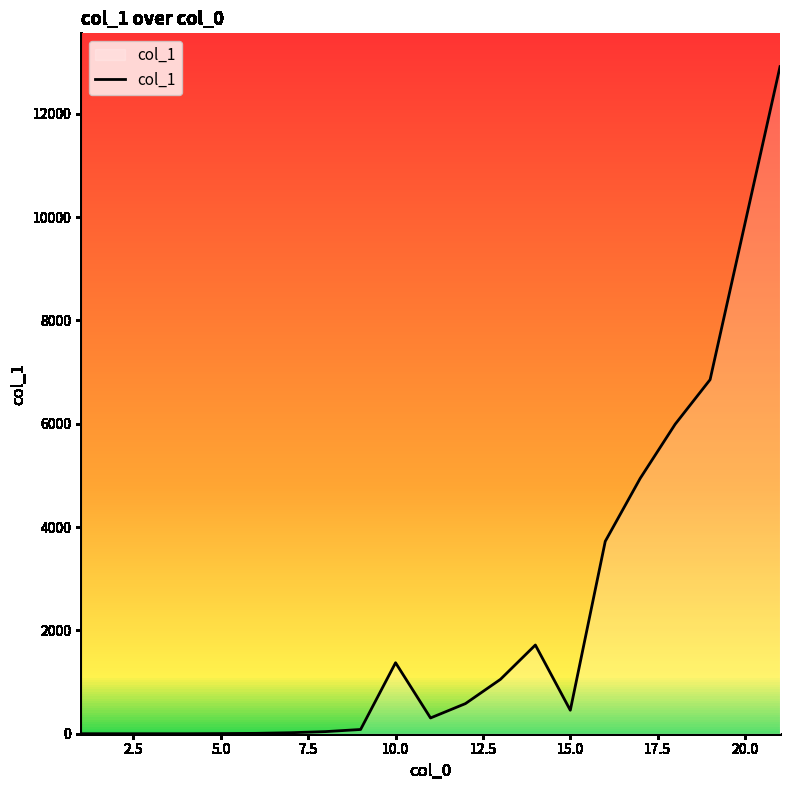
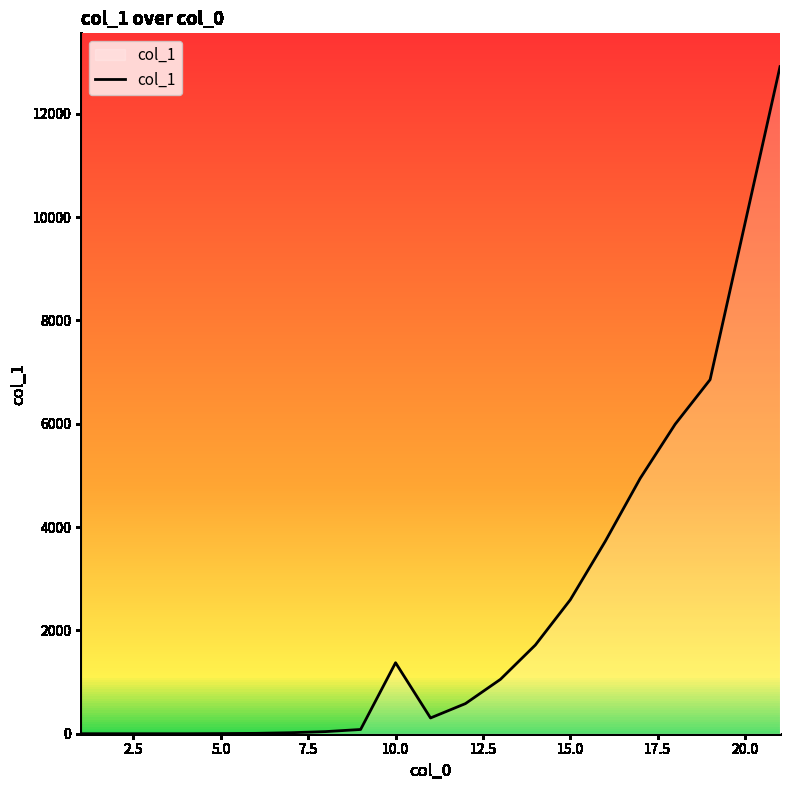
  {
    "5.0": 0,
    "10.0": 1400,
-   "15.0": 500
+   "15.0": 2600
  }
